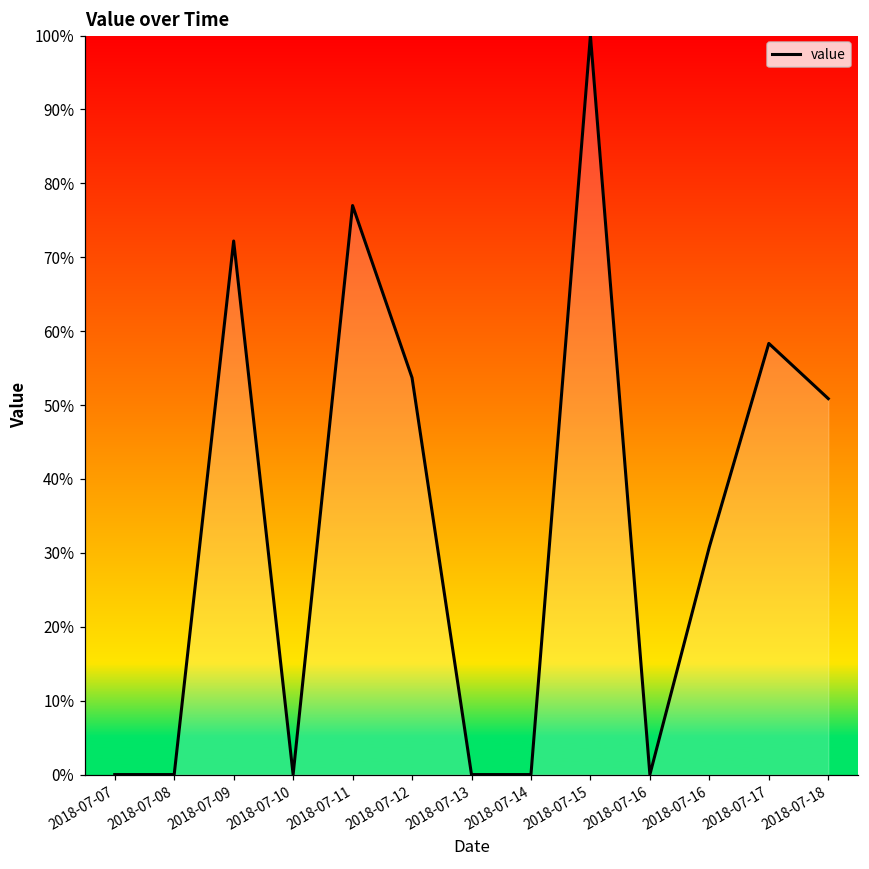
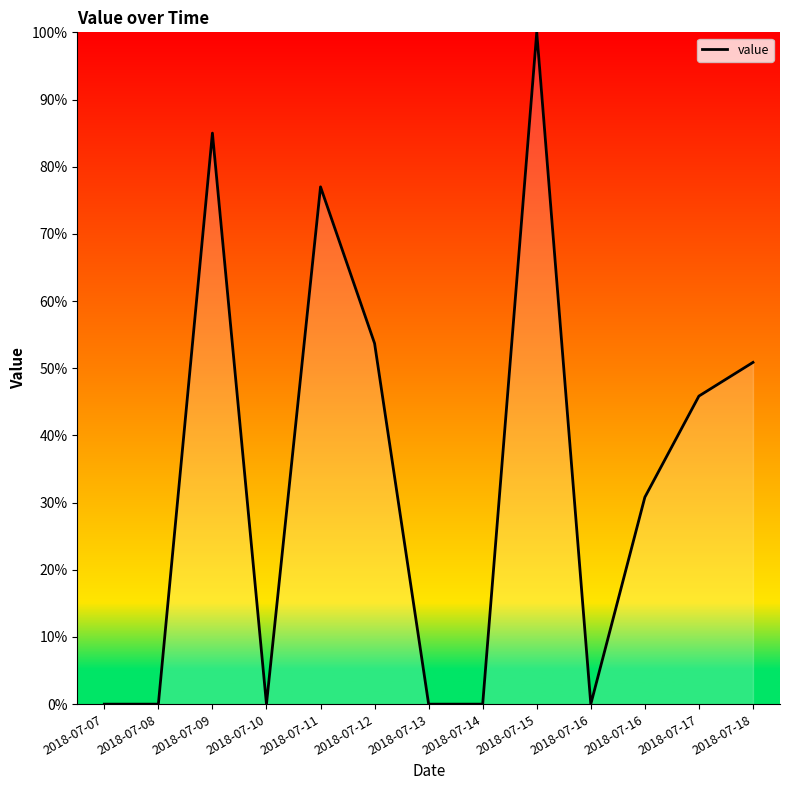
  {
    "2018-07-07": "0%",
    "2018-07-08": "0%",
-   "2018-07-09": "72%",
+   "2018-07-09": "85%",
    "2018-07-10": "0%",
    "2018-07-11": "77%",
    "2018-07-12": "54%",
    "2018-07-13": "0%",
    "2018-07-14": "0%",
    "2018-07-15": "100%",
-   "2018-07-17": "58%",
+   "2018-07-17": "46%",
    "2018-07-18": "51%"
  }
